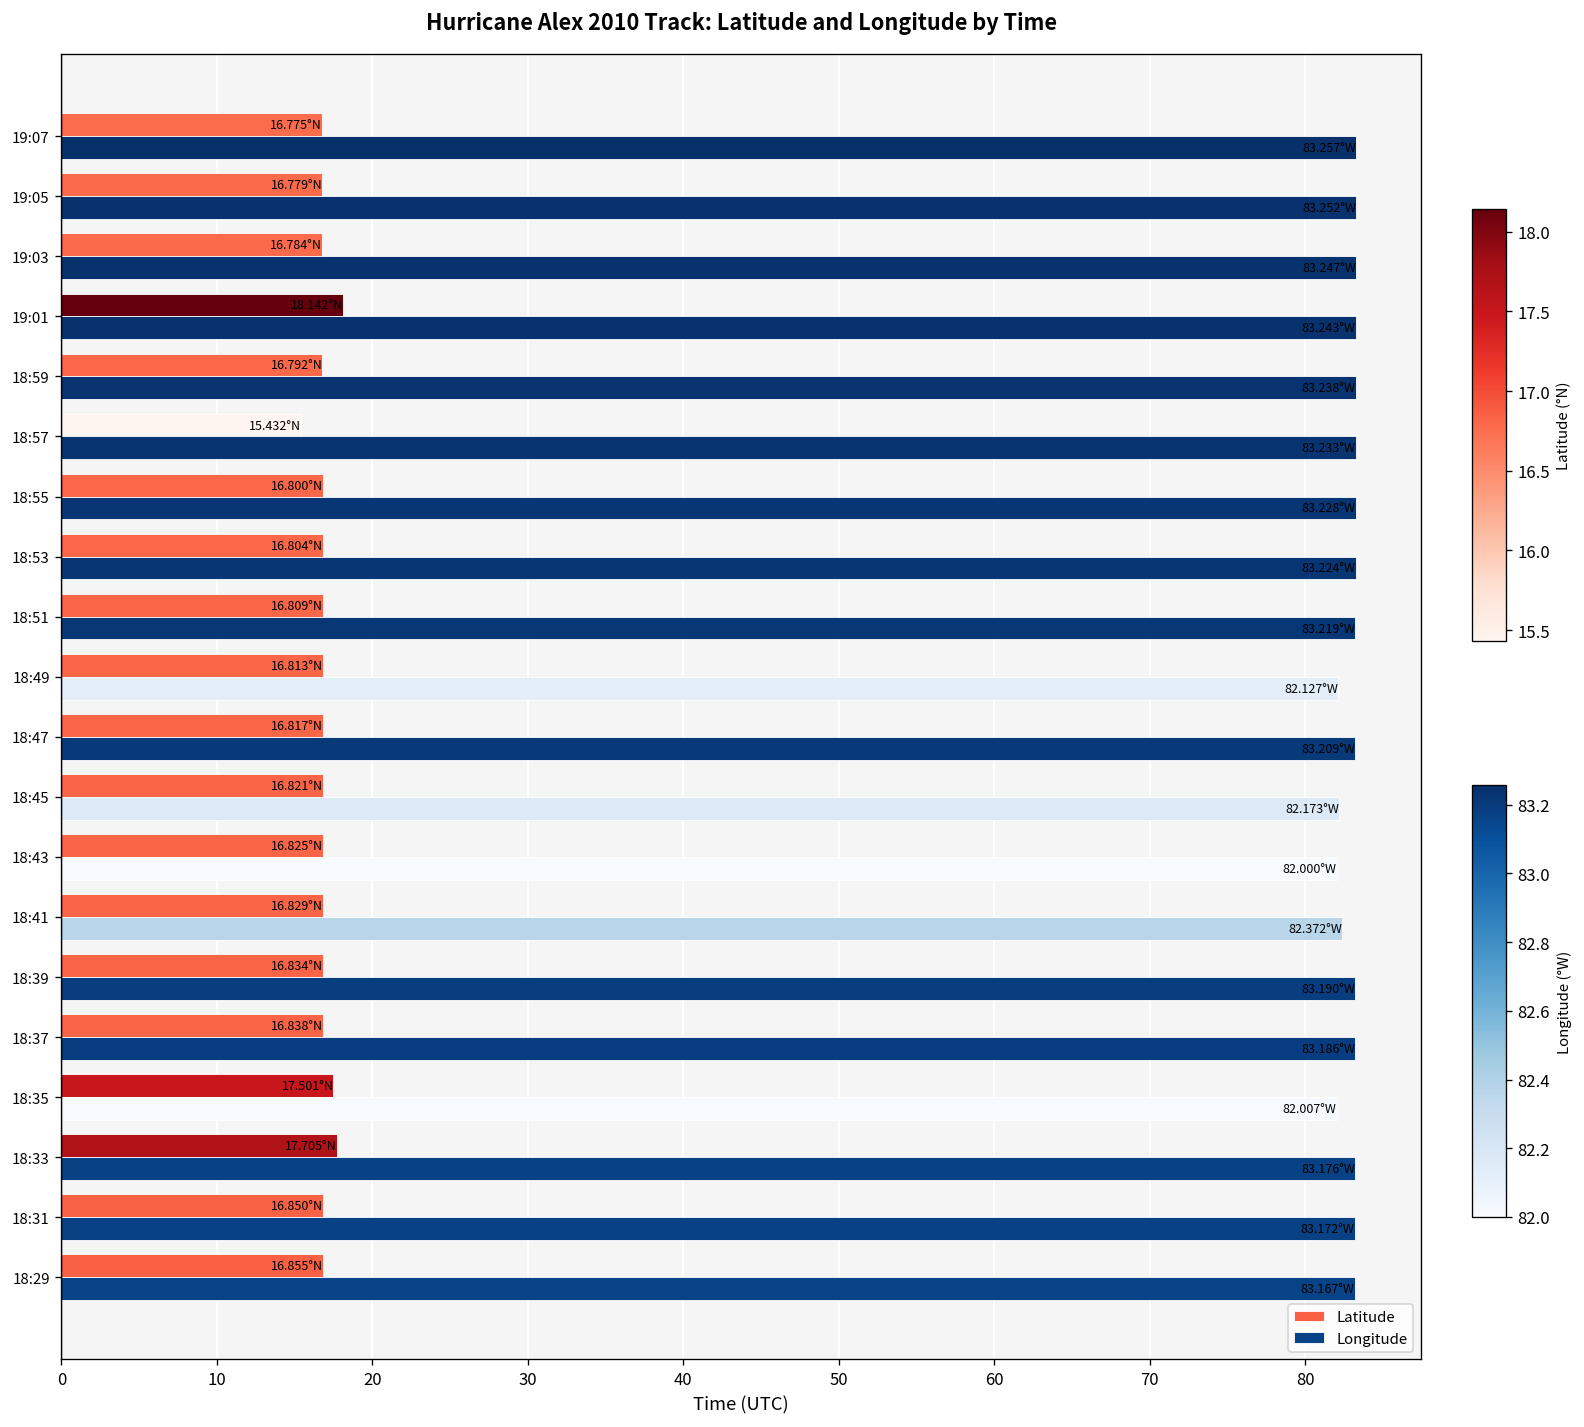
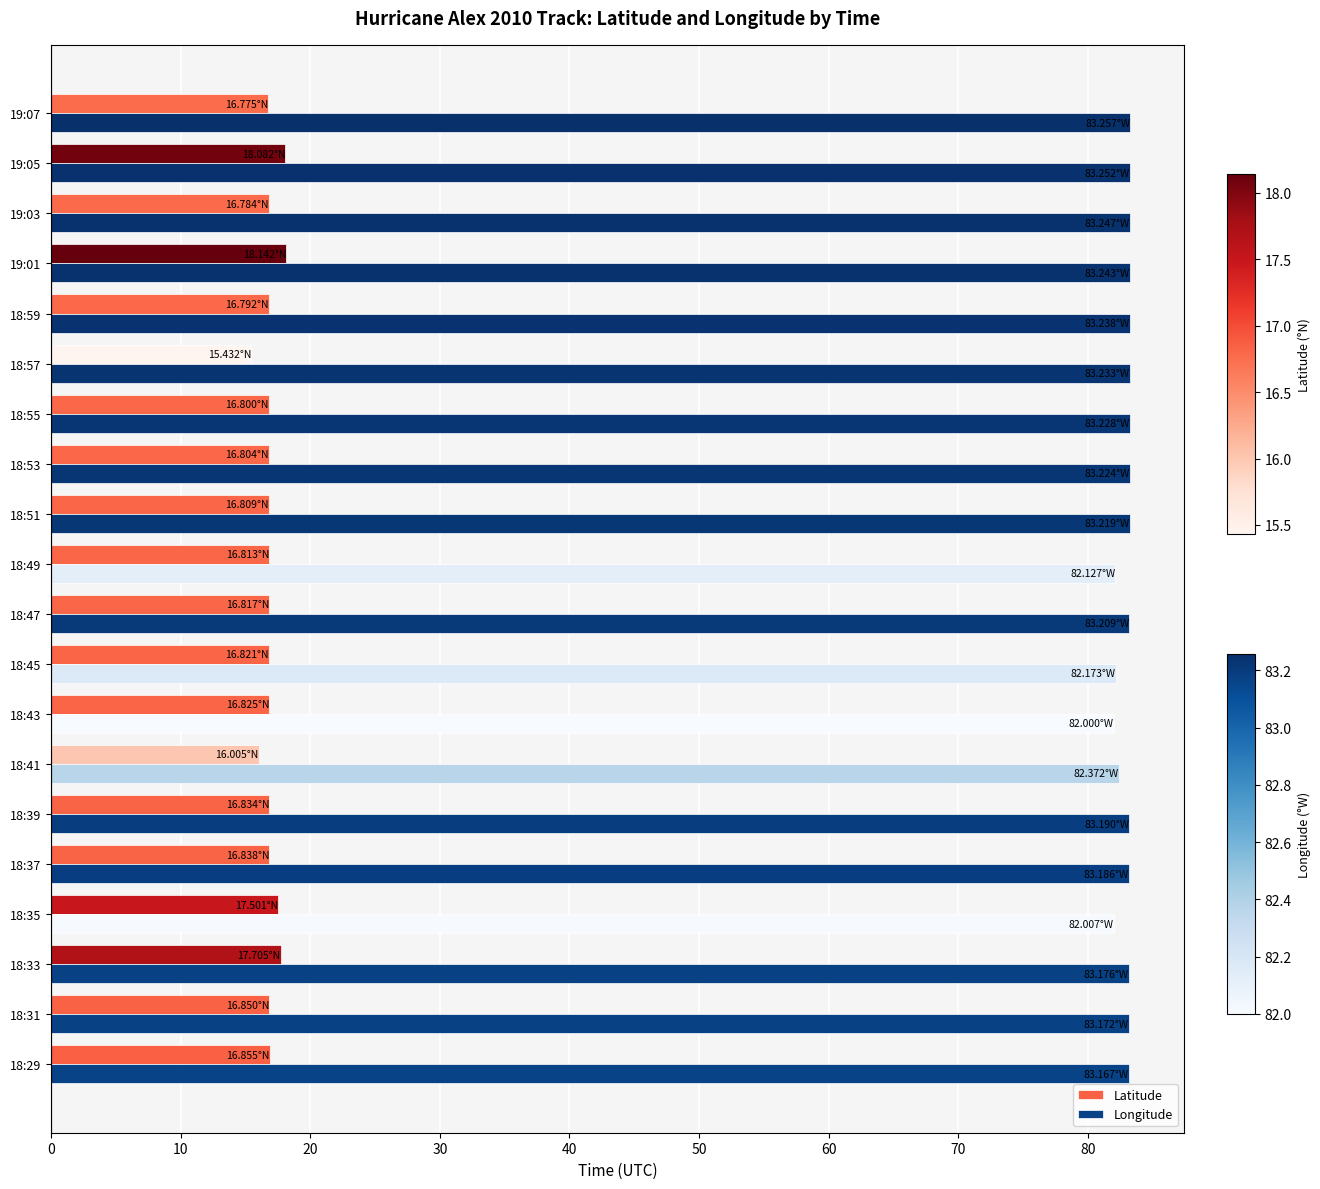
  {
    "Latitude": {
      "19:07": "16.775°N",
-     "19:05": "16.779°N",
+     "19:05": "18.082°N",
      "19:03": "16.784°N",
      "19:01": "18.142°N",
      "18:59": "16.792°N",
      "18:57": "15.432°N",
      "18:55": "16.800°N",
      "18:53": "16.804°N",
      "18:51": "16.809°N",
      "18:49": "16.813°N",
      "18:47": "16.817°N",
      "18:45": "16.821°N",
      "18:43": "16.825°N",
-     "18:41": "16.829°N",
+     "18:41": "16.005°N",
      "18:39": "16.834°N",
      "18:37": "16.838°N",
      "18:35": "17.501°N",
      "18:33": "17.705°N",
      "18:31": "16.850°N",
      "18:29": "16.855°N"
    },
    "Longitude": {
      "19:07": "83.257°W",
      "19:05": "83.252°W",
      "19:03": "83.247°W",
      "19:01": "83.243°W",
      "18:59": "83.238°W",
      "18:57": "83.233°W",
      "18:55": "83.228°W",
      "18:53": "83.224°W",
      "18:51": "83.219°W",
      "18:49": "82.127°W",
      "18:47": "83.209°W",
      "18:45": "82.173°W",
      "18:43": "82.000°W",
      "18:41": "82.372°W",
      "18:39": "83.190°W",
      "18:37": "83.186°W",
      "18:35": "82.007°W",
      "18:33": "83.176°W",
      "18:31": "83.172°W",
      "18:29": "83.167°W"
    }
  }
